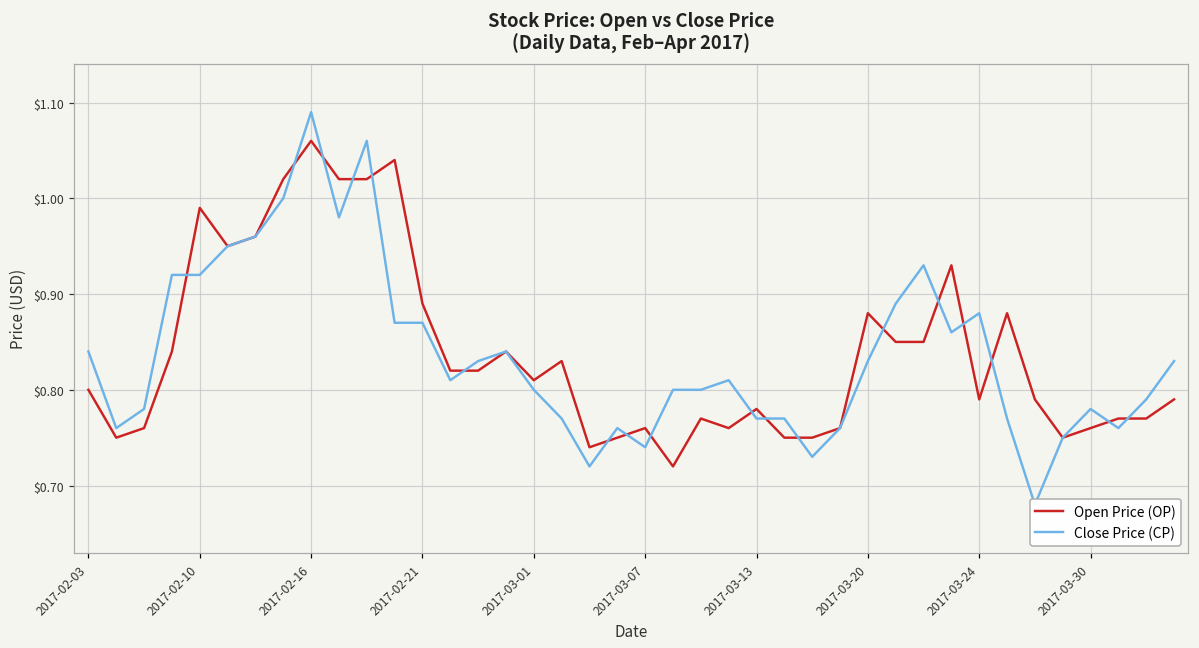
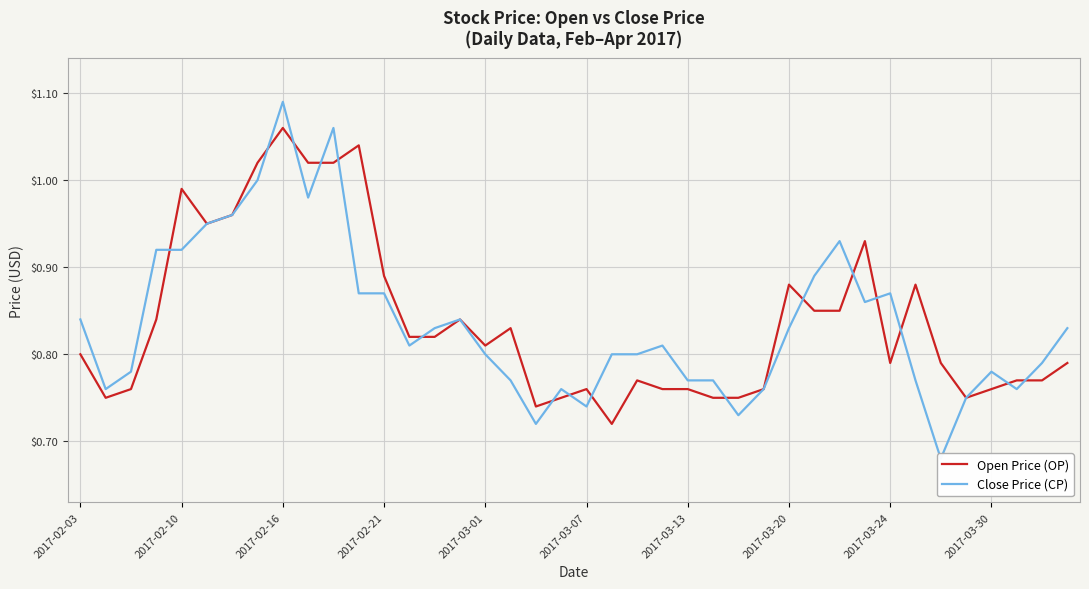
  {
    "Open Price (OP)": {
      "2017-02-03": "$0.80",
      "2017-02-10": "$0.99",
      "2017-02-16": "$1.06",
      "2017-02-21": "$0.89",
      "2017-03-01": "$0.81",
      "2017-03-07": "$0.76",
-     "2017-03-13": "$0.78",
+     "2017-03-13": "$0.76",
      "2017-03-20": "$0.88",
      "2017-03-24": "$0.79",
      "2017-03-30": "$0.76"
    },
    "Close Price (CP)": {
      "2017-02-03": "$0.84",
      "2017-02-10": "$0.92",
      "2017-02-16": "$1.09",
      "2017-02-21": "$0.87",
      "2017-03-01": "$0.80",
      "2017-03-07": "$0.74",
      "2017-03-13": "$0.77",
      "2017-03-20": "$0.83",
-     "2017-03-24": "$0.88",
+     "2017-03-24": "$0.87",
      "2017-03-30": "$0.78"
    }
  }
